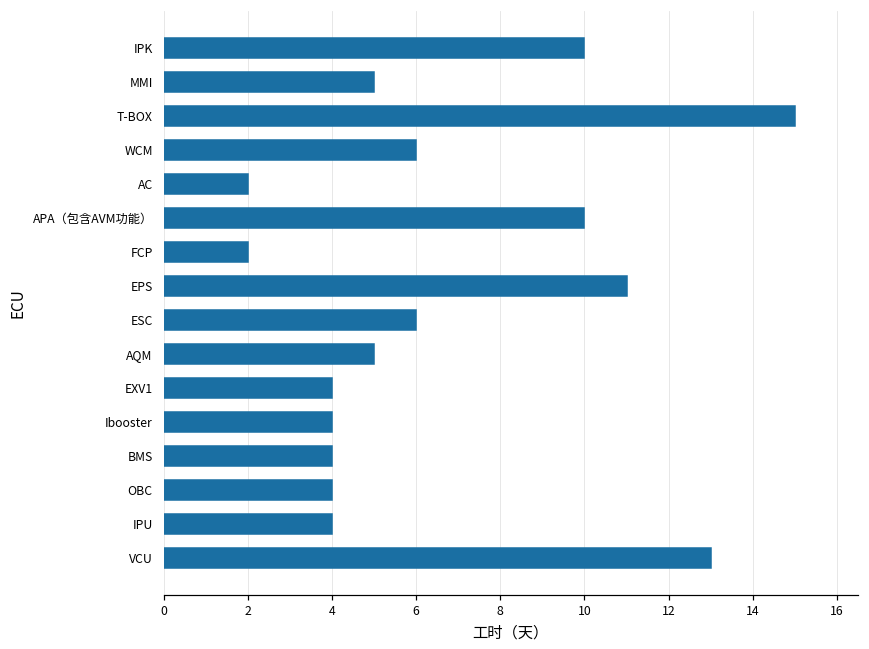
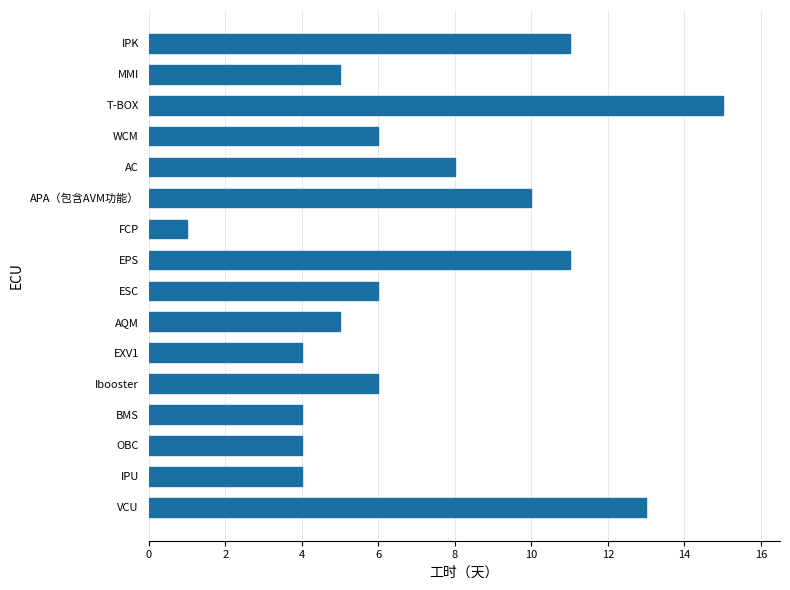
  {
-   "IPK": 10,
+   "IPK": 11,
    "MMI": 5,
    "T-BOX": 15,
    "WCM": 6,
-   "AC": 2,
+   "AC": 8,
    "APA（包含AVM功能）": 10,
-   "FCP": 2,
+   "FCP": 1,
    "EPS": 11,
    "ESC": 6,
    "AQM": 5,
    "EXV1": 4,
-   "Ibooster": 4,
+   "Ibooster": 6,
    "BMS": 4,
    "OBC": 4,
    "IPU": 4,
    "VCU": 13
  }
